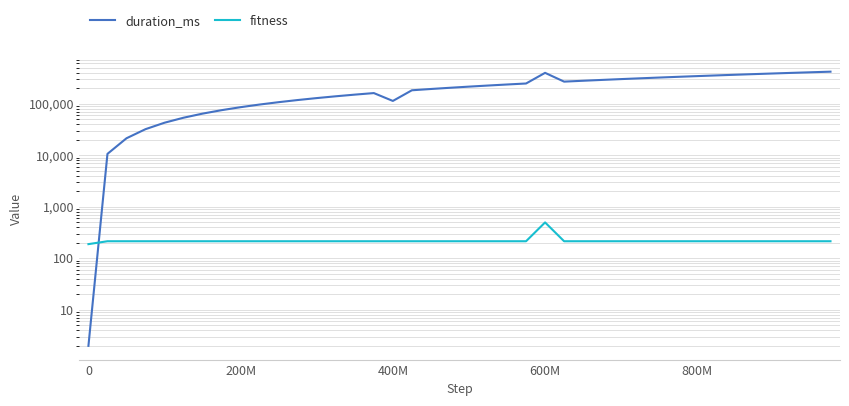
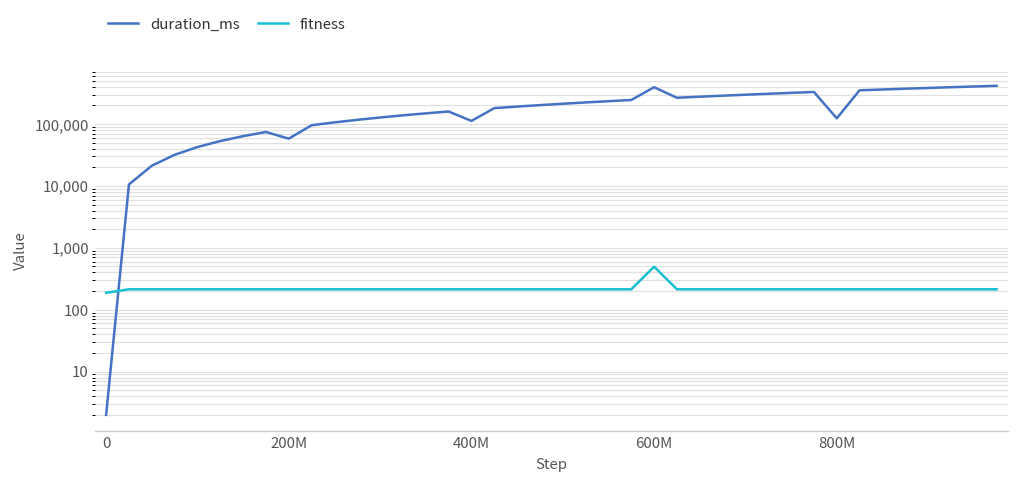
  {
    "duration_ms": {
      "0": "2",
-     "200M": "90,000",
+     "200M": "60,000",
      "400M": "110,000",
      "600M": "400,000",
-     "800M": "300,000"
+     "800M": "120,000"
    },
    "fitness": {
      "0": "190",
      "200M": "210",
      "400M": "210",
      "600M": "500",
      "800M": "210"
    }
  }
